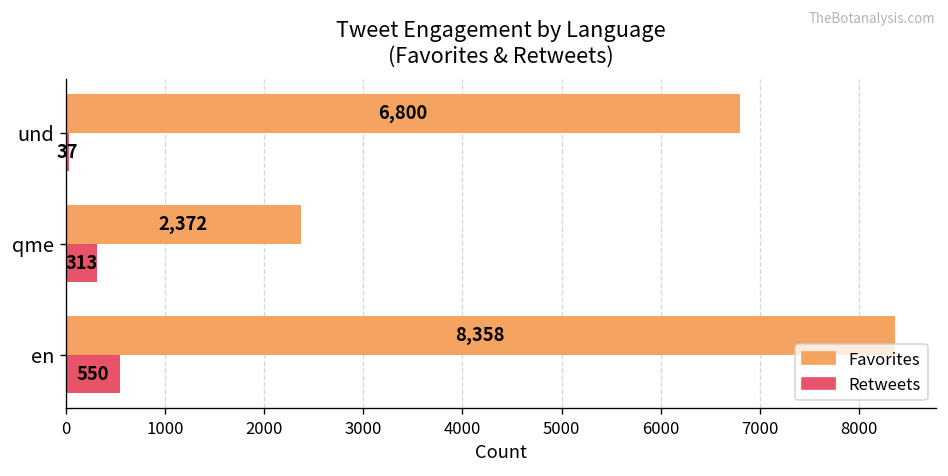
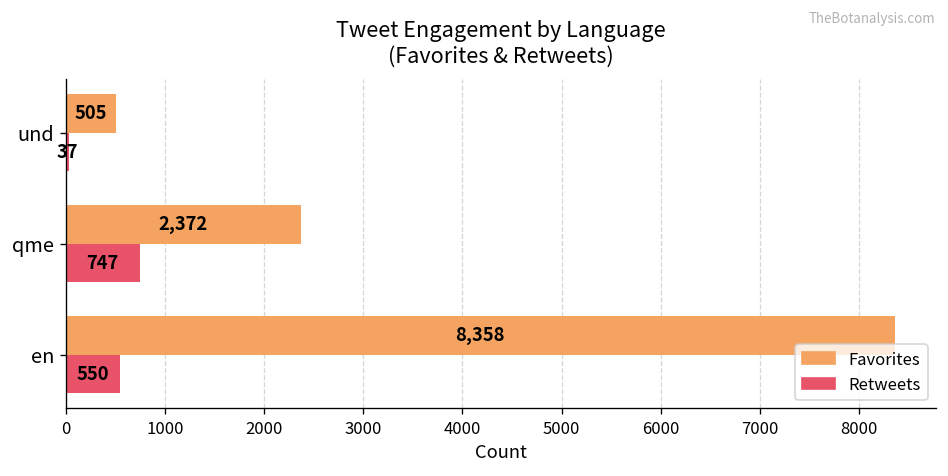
  {
    "Favorites": {
-     "und": "6,800",
+     "und": "505",
      "qme": "2,372",
      "en": "8,358"
    },
    "Retweets": {
      "und": "37",
-     "qme": "313",
+     "qme": "747",
      "en": "550"
    }
  }
